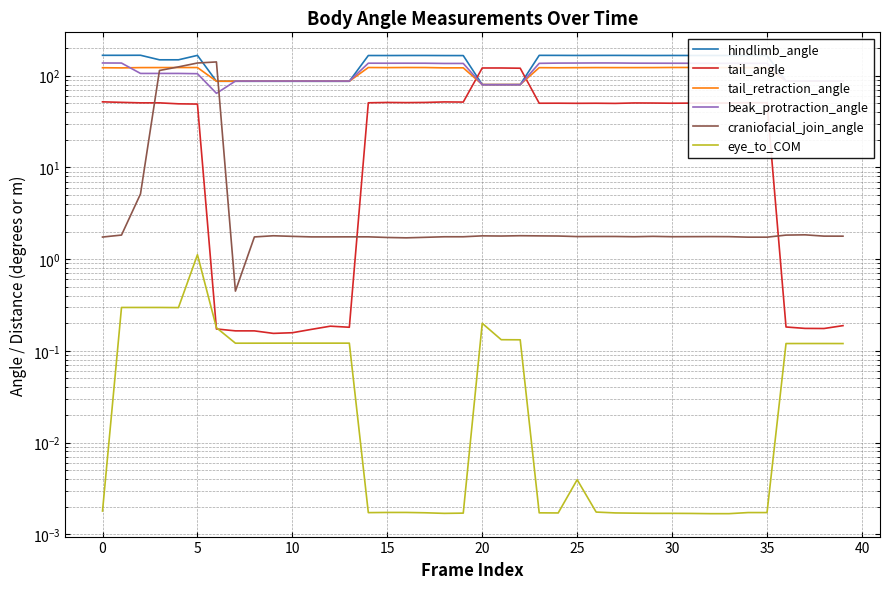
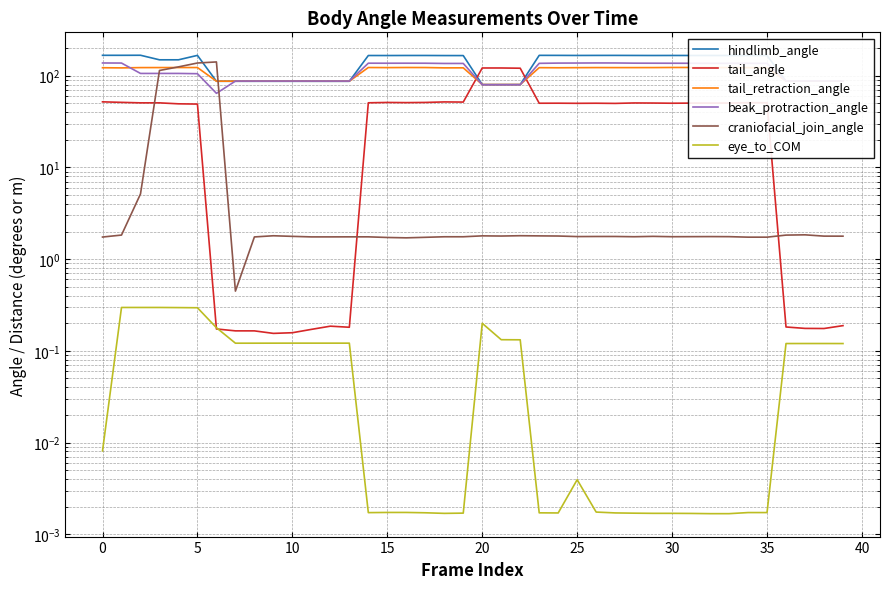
  {
    "hindlimb_angle": {
      "0": 170,
      "5": 170,
      "15": 170,
      "25": 170,
      "30": 170
    },
    "tail_angle": {
      "0": 50,
      "5": 50,
      "10": 0.16,
      "15": 50,
      "20": 120,
      "25": 50,
      "30": 50
    },
    "tail_retraction_angle": {
      "0": 120,
      "5": 120,
      "15": 120,
      "25": 120,
      "30": 120
    },
    "beak_protraction_angle": {
      "0": 140,
      "5": 110,
      "15": 140,
      "25": 140,
      "30": 140
    },
    "craniofacial_join_angle": {
      "0": 1.7,
      "5": 140,
      "10": 1.8,
      "15": 1.7,
      "20": 1.8,
      "25": 1.8,
      "30": 1.8,
      "35": 1.7
    },
    "eye_to_COM": {
-     "0": 0.0018,
-     "5": 1.1,
+     "0": 0.008,
+     "5": 0.30,
      "10": 0.12,
      "15": 0.0017,
      "20": 0.20,
      "25": 0.0039,
      "30": 0.0017,
      "35": 0.0017
    }
  }
